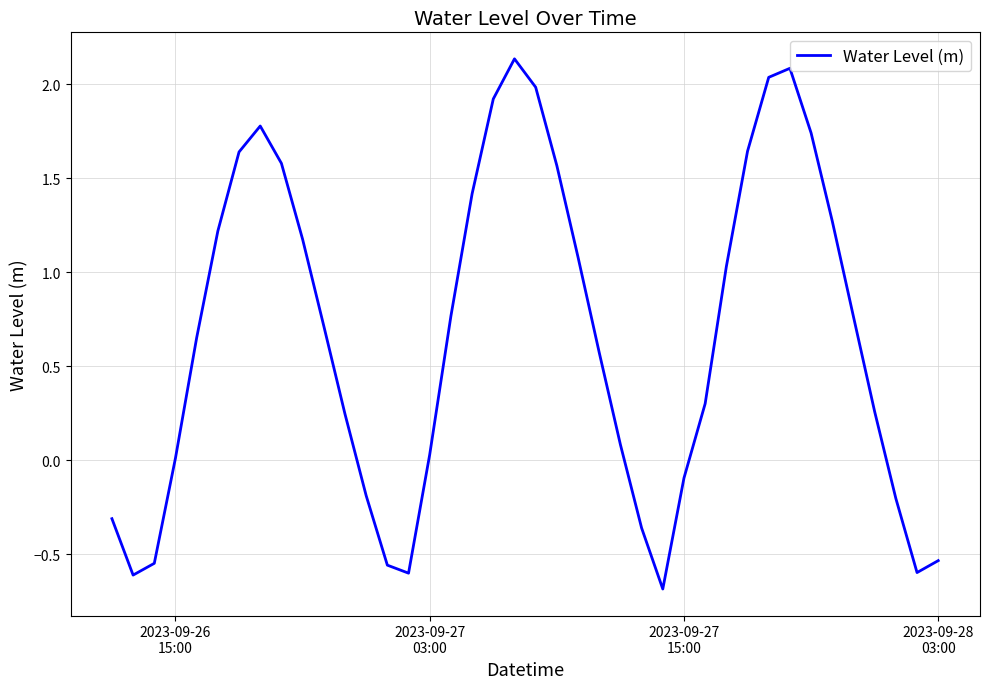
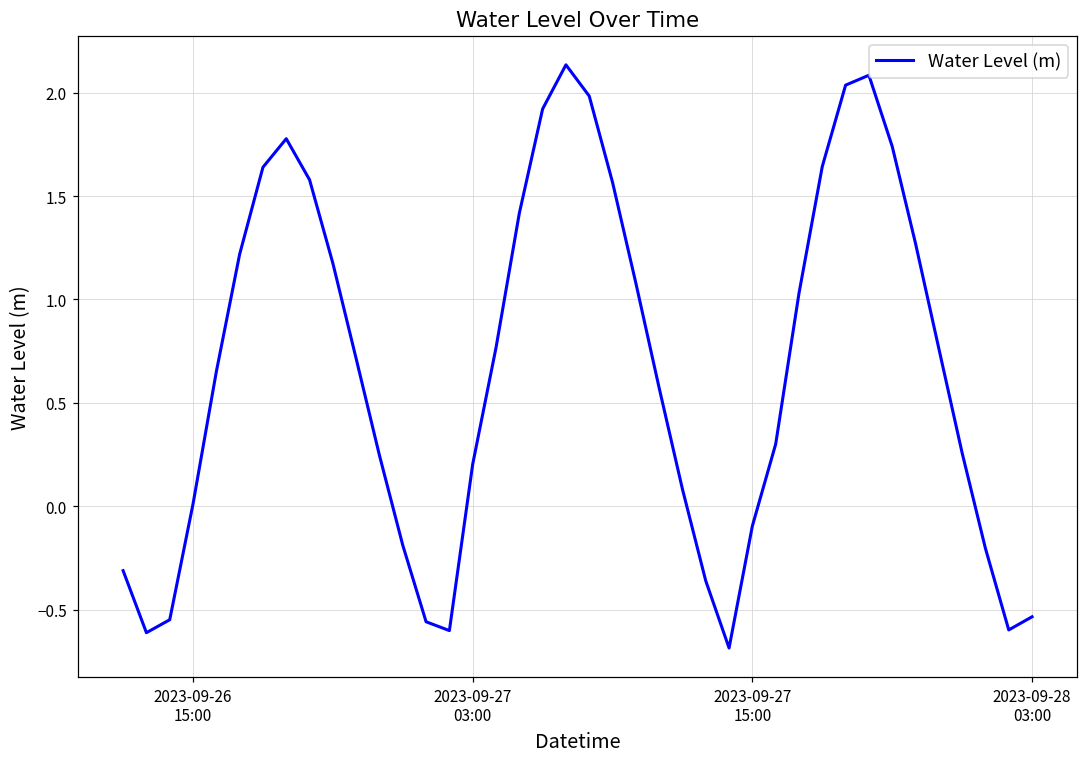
  {
    "2023-09-26 15:00": 0.01,
-   "2023-09-27 03:00": 0.03,
+   "2023-09-27 03:00": 0.20,
    "2023-09-27 15:00": -0.10,
    "2023-09-28 03:00": -0.54
  }
